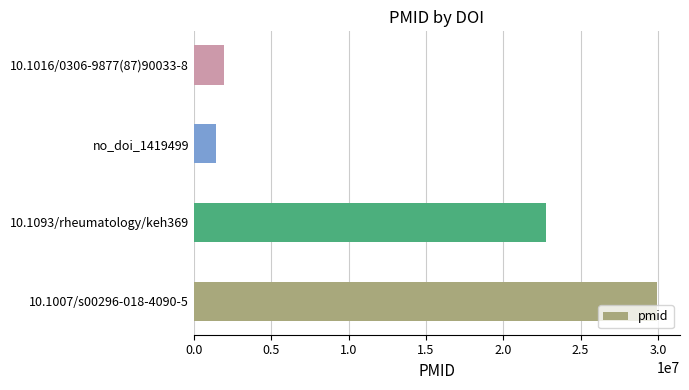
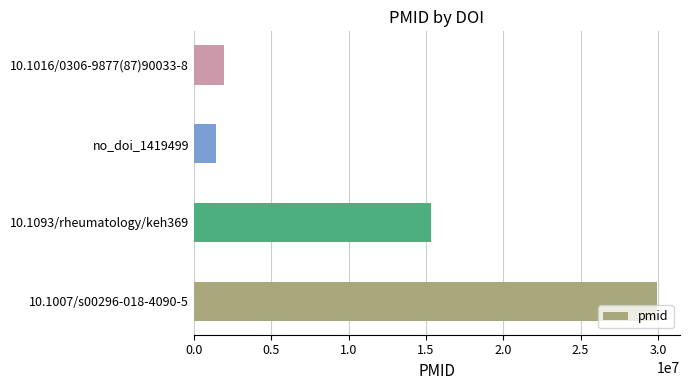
  {
    "10.1016/0306-9877(87)90033-8": 1900000,
    "no_doi_1419499": 1400000,
-   "10.1093/rheumatology/keh369": 22700000,
+   "10.1093/rheumatology/keh369": 15300000,
    "10.1007/s00296-018-4090-5": 29900000
  }
